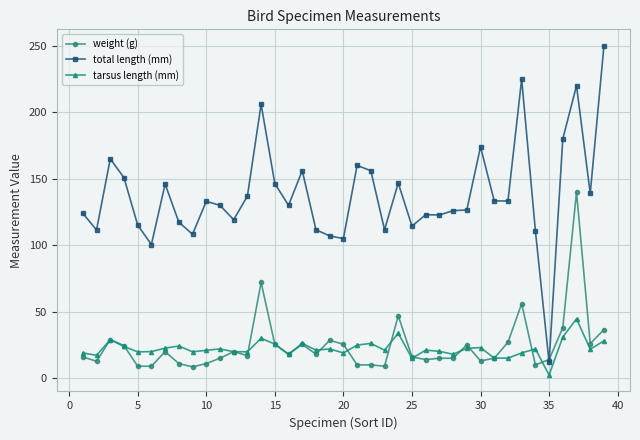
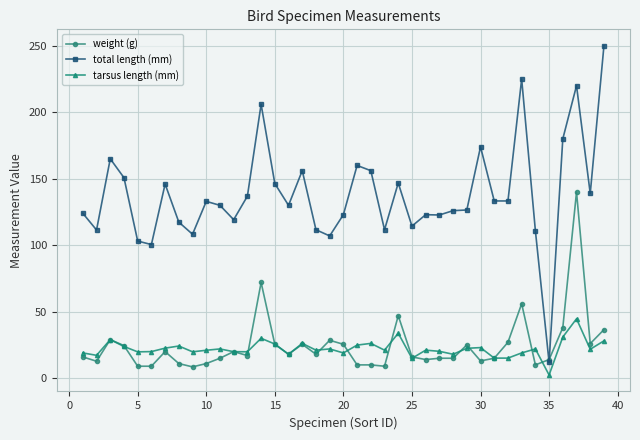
  {
    "total length (mm)": {
-     "5": 115,
+     "5": 103,
      "10": 133,
      "15": 146,
-     "20": 105,
+     "20": 123,
      "25": 114,
      "30": 174,
      "35": 12
    }
  }
